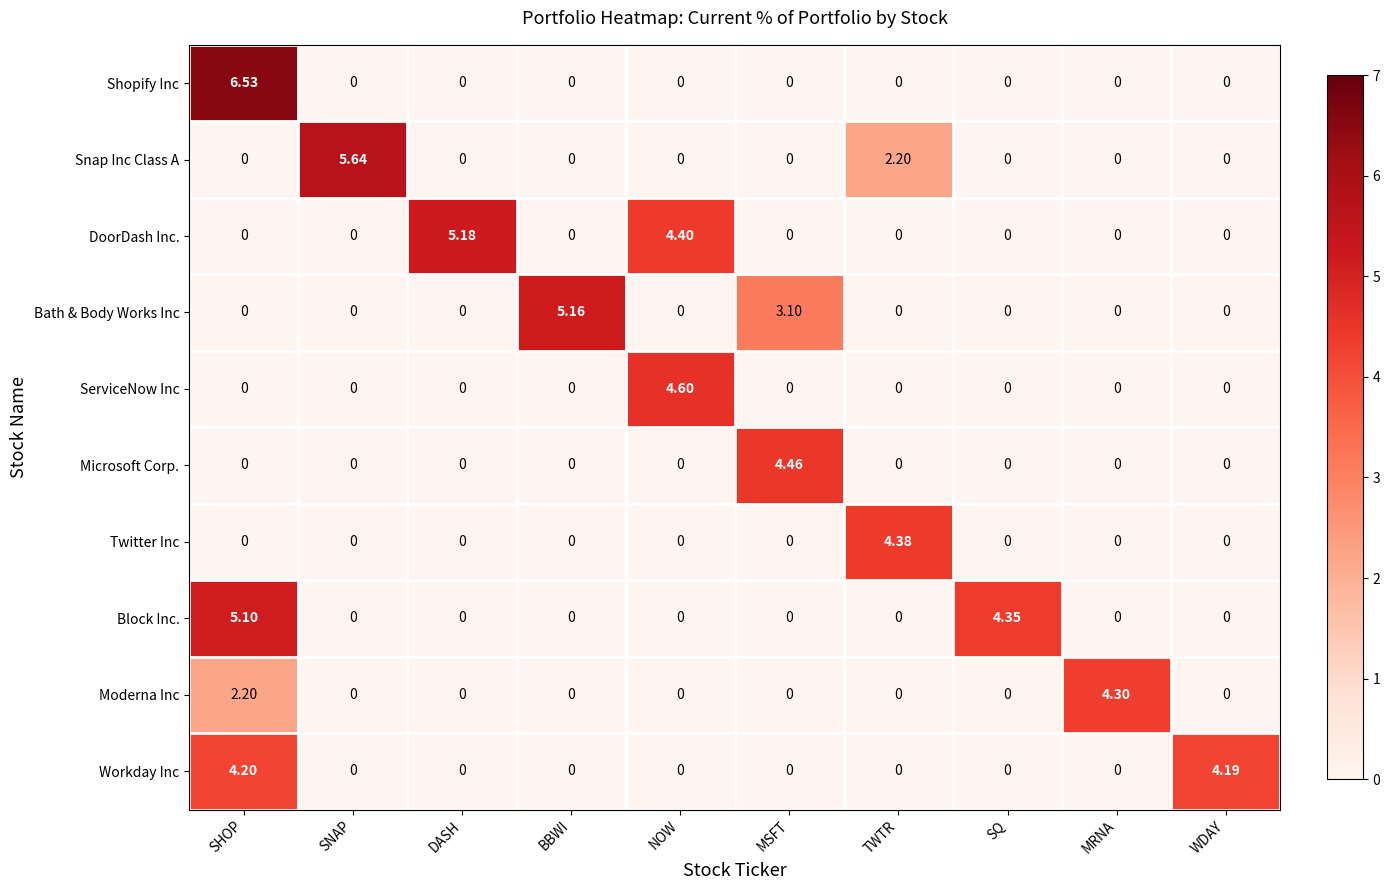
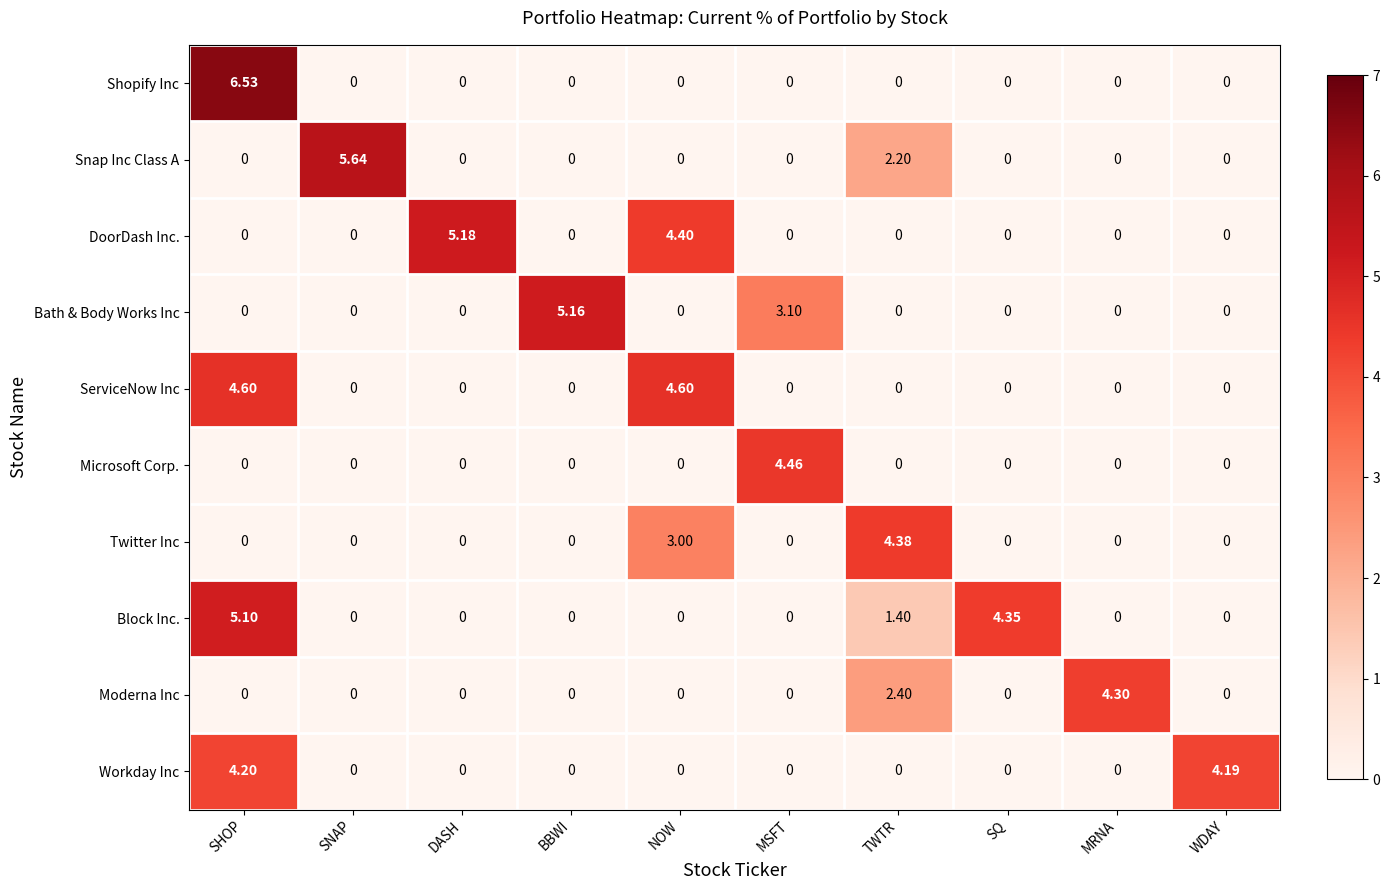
  {
    "Shopify Inc": {
      "SHOP": 6.53,
      "SNAP": 0,
      "DASH": 0,
      "BBWI": 0,
      "NOW": 0,
      "MSFT": 0,
      "TWTR": 0,
      "SQ": 0,
      "MRNA": 0,
      "WDAY": 0
    },
    "Snap Inc Class A": {
      "SHOP": 0,
      "SNAP": 5.64,
      "DASH": 0,
      "BBWI": 0,
      "NOW": 0,
      "MSFT": 0,
      "TWTR": 2.20,
      "SQ": 0,
      "MRNA": 0,
      "WDAY": 0
    },
    "DoorDash Inc.": {
      "SHOP": 0,
      "SNAP": 0,
      "DASH": 5.18,
      "BBWI": 0,
      "NOW": 4.40,
      "MSFT": 0,
      "TWTR": 0,
      "SQ": 0,
      "MRNA": 0,
      "WDAY": 0
    },
    "Bath & Body Works Inc": {
      "SHOP": 0,
      "SNAP": 0,
      "DASH": 0,
      "BBWI": 5.16,
      "NOW": 0,
      "MSFT": 3.10,
      "TWTR": 0,
      "SQ": 0,
      "MRNA": 0,
      "WDAY": 0
    },
    "ServiceNow Inc": {
-     "SHOP": 0,
+     "SHOP": 4.60,
      "SNAP": 0,
      "DASH": 0,
      "BBWI": 0,
      "NOW": 4.60,
      "MSFT": 0,
      "TWTR": 0,
      "SQ": 0,
      "MRNA": 0,
      "WDAY": 0
    },
    "Microsoft Corp.": {
      "SHOP": 0,
      "SNAP": 0,
      "DASH": 0,
      "BBWI": 0,
      "NOW": 0,
      "MSFT": 4.46,
      "TWTR": 0,
      "SQ": 0,
      "MRNA": 0,
      "WDAY": 0
    },
    "Twitter Inc": {
      "SHOP": 0,
      "SNAP": 0,
      "DASH": 0,
      "BBWI": 0,
-     "NOW": 0,
+     "NOW": 3.00,
      "MSFT": 0,
      "TWTR": 4.38,
      "SQ": 0,
      "MRNA": 0,
      "WDAY": 0
    },
    "Block Inc.": {
      "SHOP": 5.10,
      "SNAP": 0,
      "DASH": 0,
      "BBWI": 0,
      "NOW": 0,
      "MSFT": 0,
-     "TWTR": 0,
+     "TWTR": 1.40,
      "SQ": 4.35,
      "MRNA": 0,
      "WDAY": 0
    },
    "Moderna Inc": {
-     "SHOP": 2.20,
+     "SHOP": 0,
      "SNAP": 0,
      "DASH": 0,
      "BBWI": 0,
      "NOW": 0,
      "MSFT": 0,
-     "TWTR": 0,
+     "TWTR": 2.40,
      "SQ": 0,
      "MRNA": 4.30,
      "WDAY": 0
    },
    "Workday Inc": {
      "SHOP": 4.20,
      "SNAP": 0,
      "DASH": 0,
      "BBWI": 0,
      "NOW": 0,
      "MSFT": 0,
      "TWTR": 0,
      "SQ": 0,
      "MRNA": 0,
      "WDAY": 4.19
    }
  }
